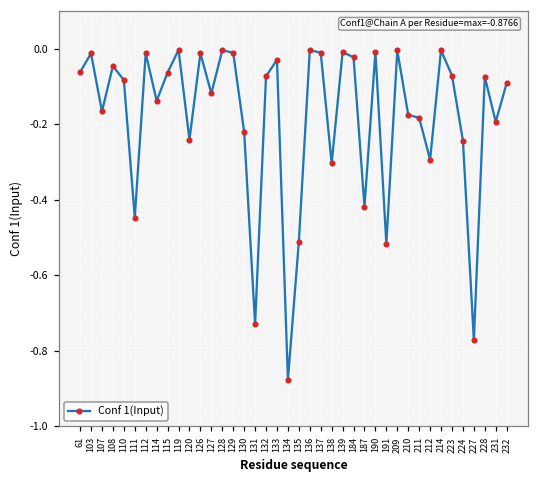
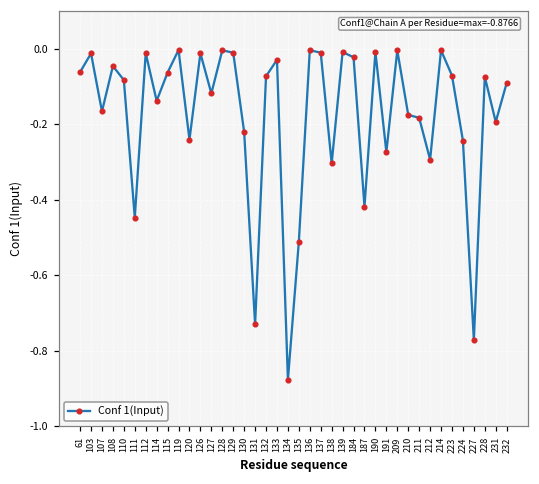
  {
    "61": -0.06,
    "103": -0.01,
    "107": -0.17,
    "108": -0.05,
    "110": -0.08,
    "111": -0.45,
    "112": -0.01,
    "114": -0.14,
    "115": -0.06,
    "119": 0.00,
    "120": -0.24,
    "126": -0.01,
    "127": -0.12,
    "128": 0.00,
    "129": -0.01,
    "130": -0.22,
    "131": -0.73,
    "132": -0.07,
    "133": -0.03,
    "134": -0.88,
    "135": -0.51,
    "136": 0.00,
    "137": -0.01,
    "138": -0.30,
    "139": -0.01,
    "184": -0.02,
    "187": -0.42,
    "190": -0.01,
-   "191": -0.52,
+   "191": -0.27,
    "210": -0.17,
    "211": -0.18,
    "212": -0.29,
    "223": -0.07,
    "224": -0.24,
    "227": -0.77,
    "228": -0.07,
    "231": -0.19,
    "232": -0.09
  }
